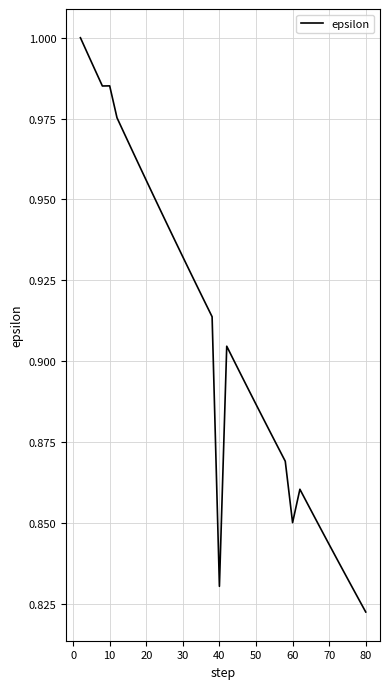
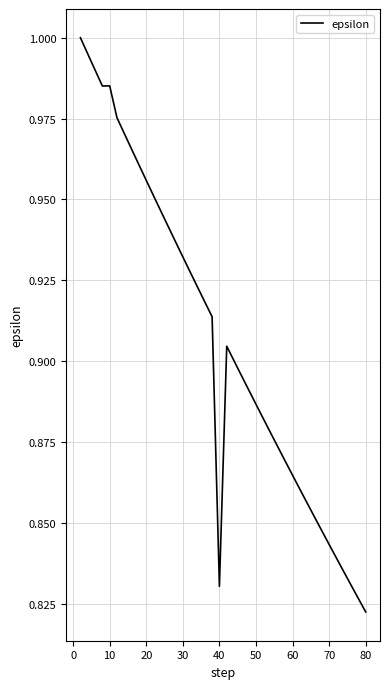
  {
    "10": 0.985,
    "20": 0.956,
    "30": 0.932,
    "40": 0.830,
    "50": 0.887,
-   "60": 0.850,
+   "60": 0.865,
    "70": 0.843,
    "80": 0.822
  }
